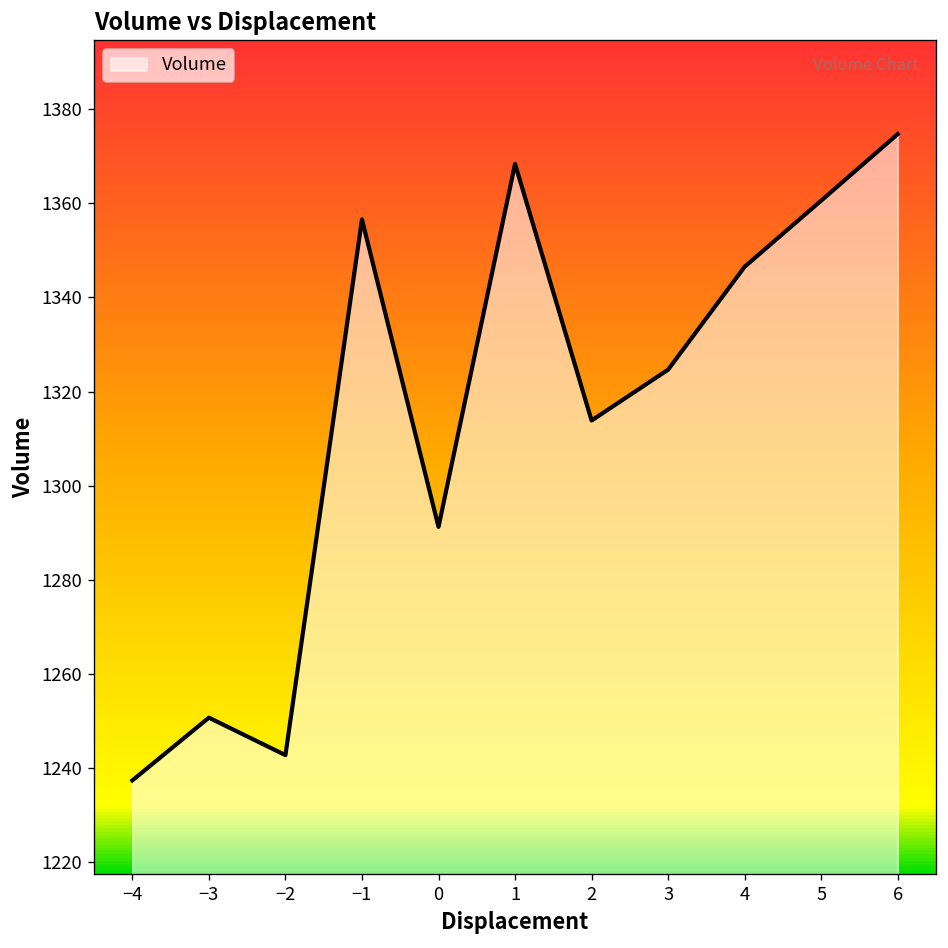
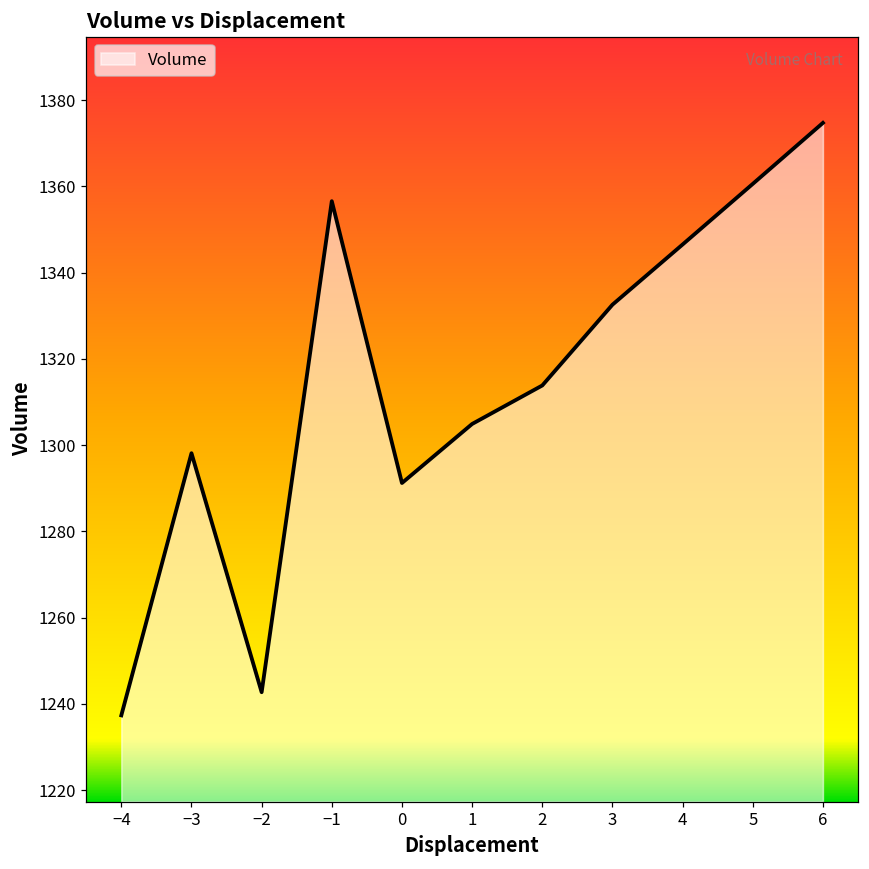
  {
    "−4": 1237,
-   "−3": 1251,
+   "−3": 1298,
    "−2": 1243,
    "−1": 1357,
    "0": 1291,
-   "1": 1368,
+   "1": 1305,
    "2": 1314,
-   "3": 1325,
+   "3": 1333,
    "4": 1347,
    "5": 1361,
    "6": 1375
  }
